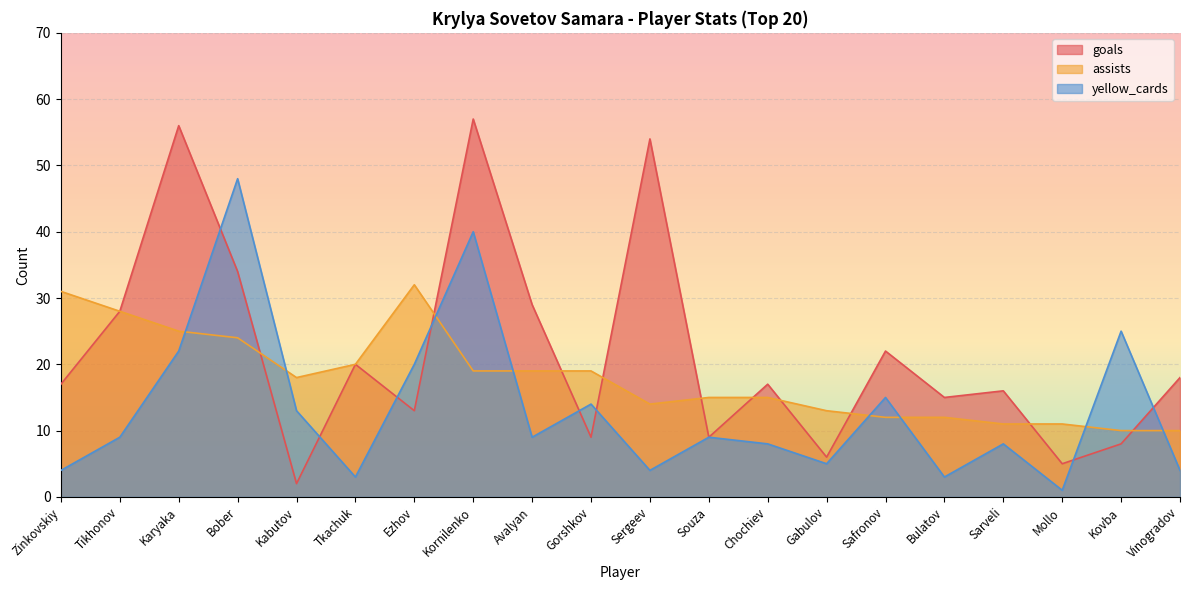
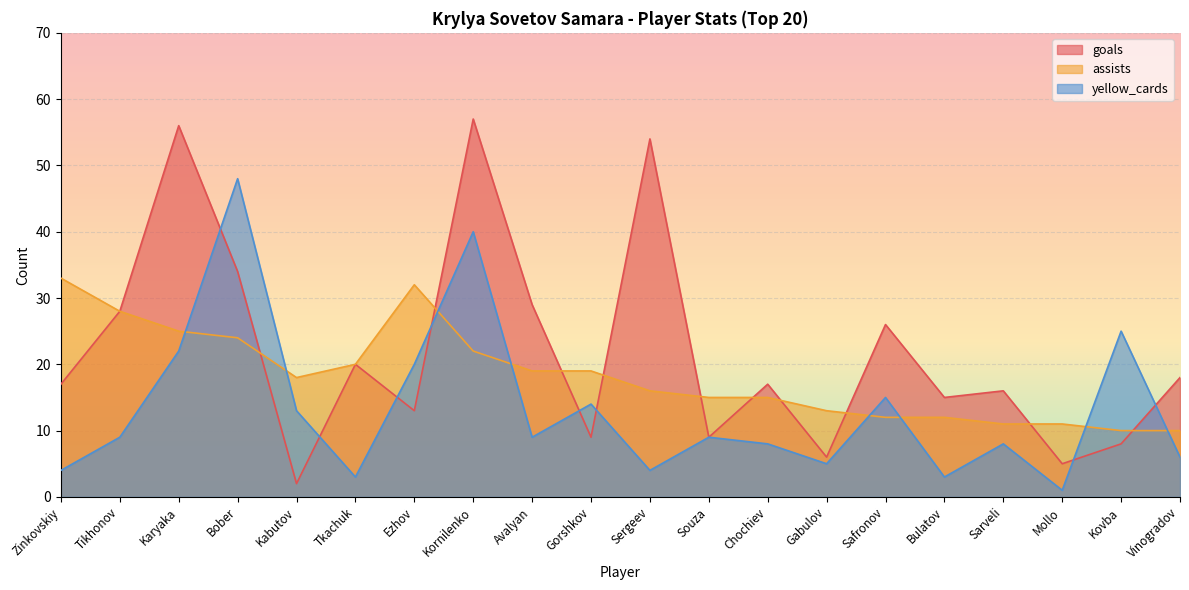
  {
    "goals": {
      "Zinkovskiy": 17,
      "Karyaka": 56,
      "Bober": 34,
      "Kabutov": 2,
      "Ezhov": 13,
      "Kornilenko": 57,
      "Avalyan": 29,
      "Gorshkov": 9,
      "Sergeev": 54,
      "Chochiev": 17,
      "Gabulov": 6,
-     "Safronov": 22,
+     "Safronov": 26,
      "Bulatov": 15,
      "Sarveli": 16,
      "Mollo": 5,
      "Kovba": 8,
      "Vinogradov": 18
    },
    "assists": {
-     "Zinkovskiy": 31,
+     "Zinkovskiy": 33,
      "Karyaka": 25,
      "Bober": 24,
      "Kabutov": 18,
      "Ezhov": 32,
-     "Kornilenko": 19,
+     "Kornilenko": 22,
      "Avalyan": 19,
      "Gorshkov": 19,
-     "Sergeev": 14,
+     "Sergeev": 16,
      "Souza": 15,
      "Chochiev": 15,
      "Gabulov": 13,
      "Safronov": 12,
      "Bulatov": 12,
      "Sarveli": 11,
      "Mollo": 11,
      "Kovba": 10,
      "Vinogradov": 10
    },
    "yellow_cards": {
      "Zinkovskiy": 4,
      "Tikhonov": 9,
      "Karyaka": 22,
      "Bober": 48,
      "Kabutov": 13,
      "Tkachuk": 3,
      "Ezhov": 20,
      "Kornilenko": 40,
      "Avalyan": 9,
      "Gorshkov": 14,
      "Sergeev": 4,
      "Chochiev": 8,
      "Gabulov": 5,
      "Safronov": 15,
      "Bulatov": 3,
      "Sarveli": 8,
      "Mollo": 1,
      "Kovba": 25,
-     "Vinogradov": 4
+     "Vinogradov": 6
    }
  }
